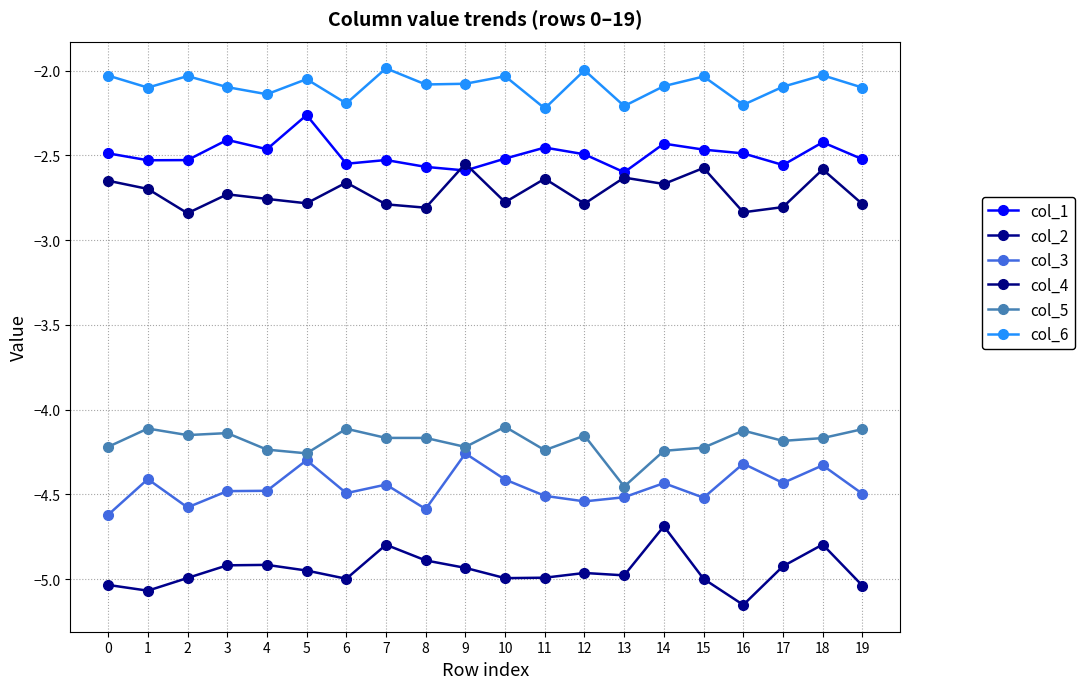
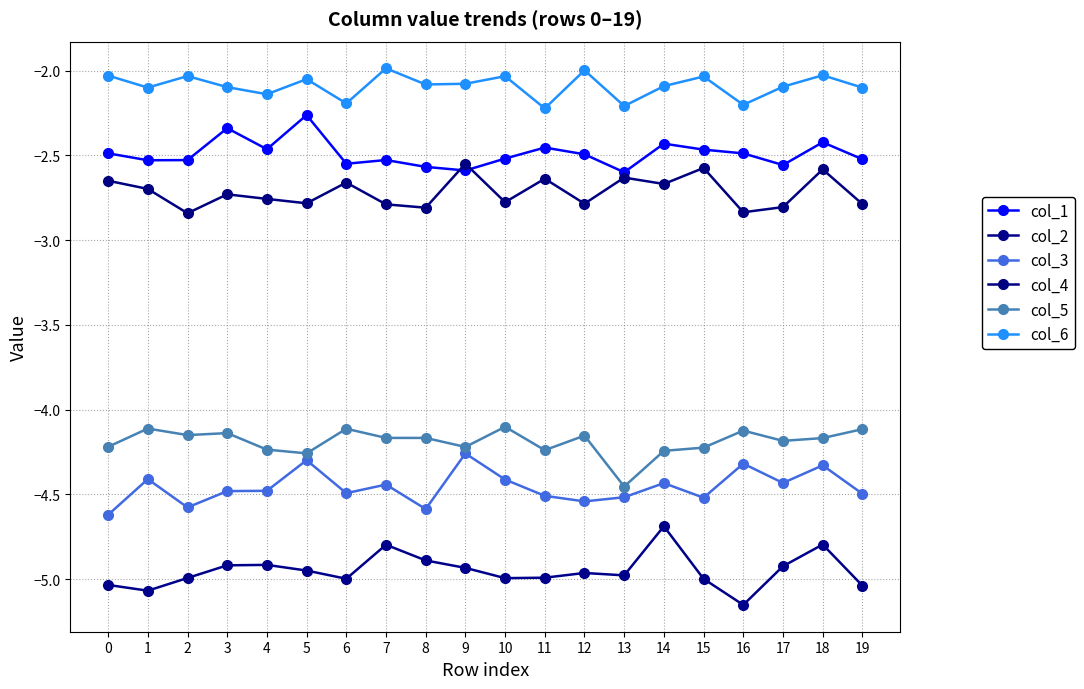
  {
    "col_1": {
      "0": -2.49,
      "1": -2.53,
      "2": -2.53,
-     "3": -2.41,
+     "3": -2.34,
      "4": -2.46,
      "5": -2.26,
      "6": -2.55,
      "7": -2.53,
      "8": -2.57,
      "9": -2.59,
      "10": -2.52,
      "11": -2.45,
      "12": -2.49,
      "13": -2.60,
      "14": -2.43,
      "15": -2.47,
      "16": -2.49,
      "17": -2.56,
      "18": -2.42,
      "19": -2.52
    },
    "col_6": {
      "0": -2.03,
      "1": -2.10,
      "2": -2.03,
      "3": -2.10,
      "4": -2.14,
      "5": -2.05,
      "6": -2.19,
      "7": -1.99,
      "8": -2.08,
      "9": -2.08,
      "10": -2.03,
      "11": -2.22,
      "12": -2.00,
      "13": -2.21,
      "14": -2.09,
      "15": -2.03,
      "16": -2.20,
      "17": -2.10,
      "18": -2.03,
      "19": -2.10
    }
  }
